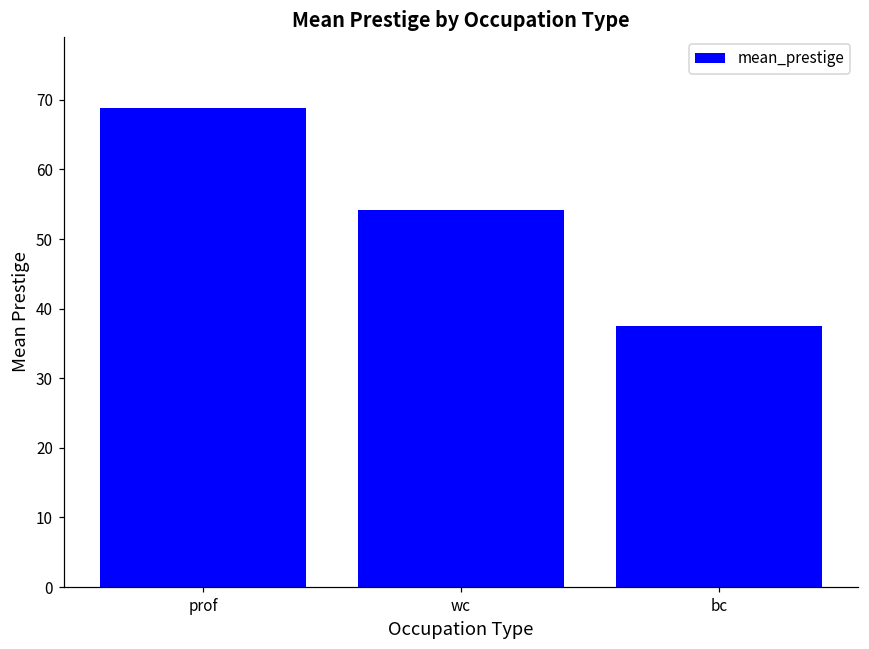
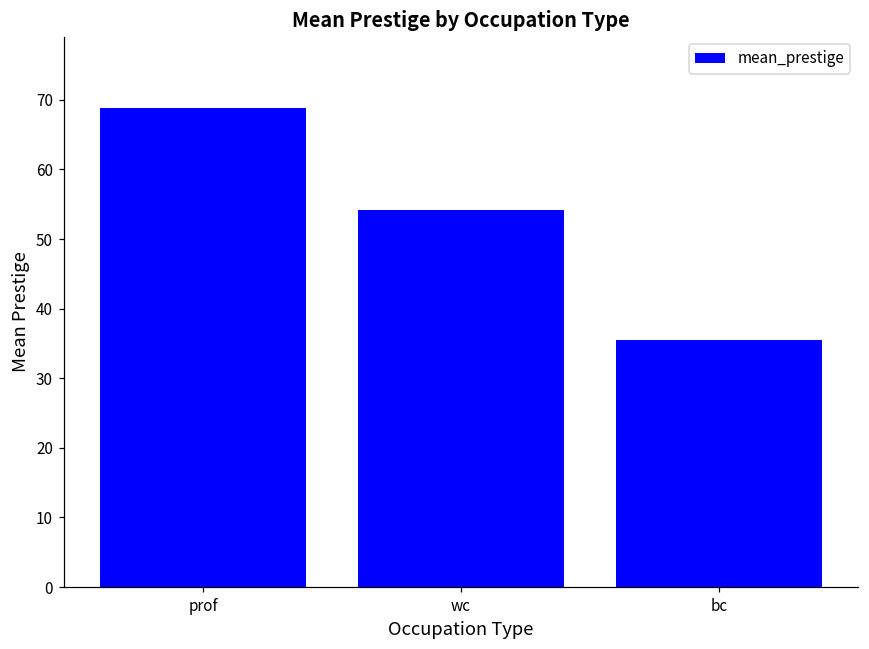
  {
    "prof": 69,
    "wc": 54,
-   "bc": 38
+   "bc": 36
  }
